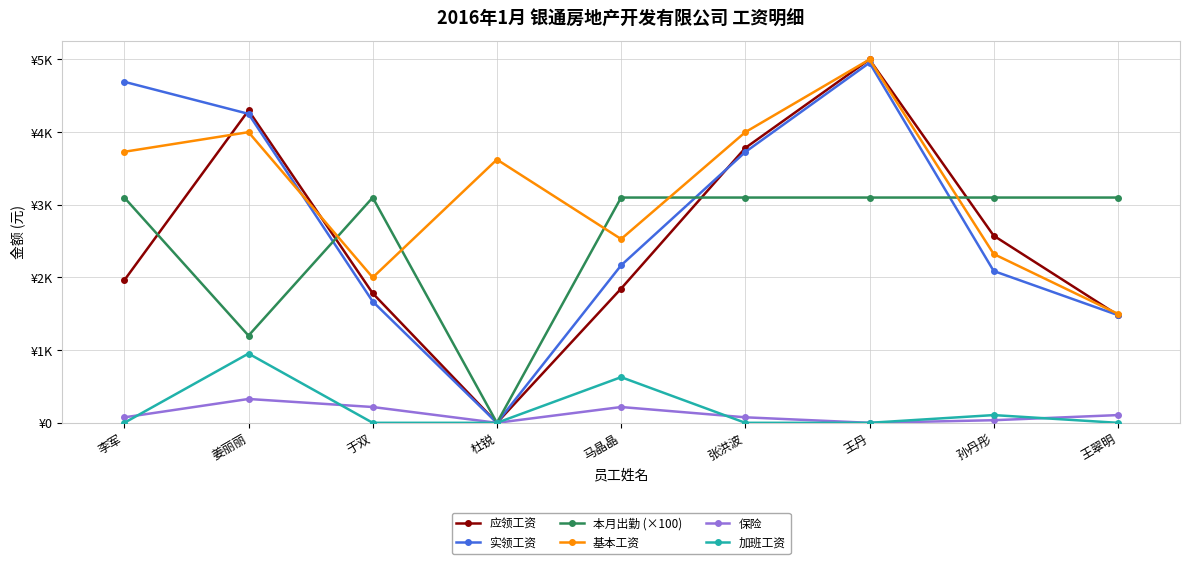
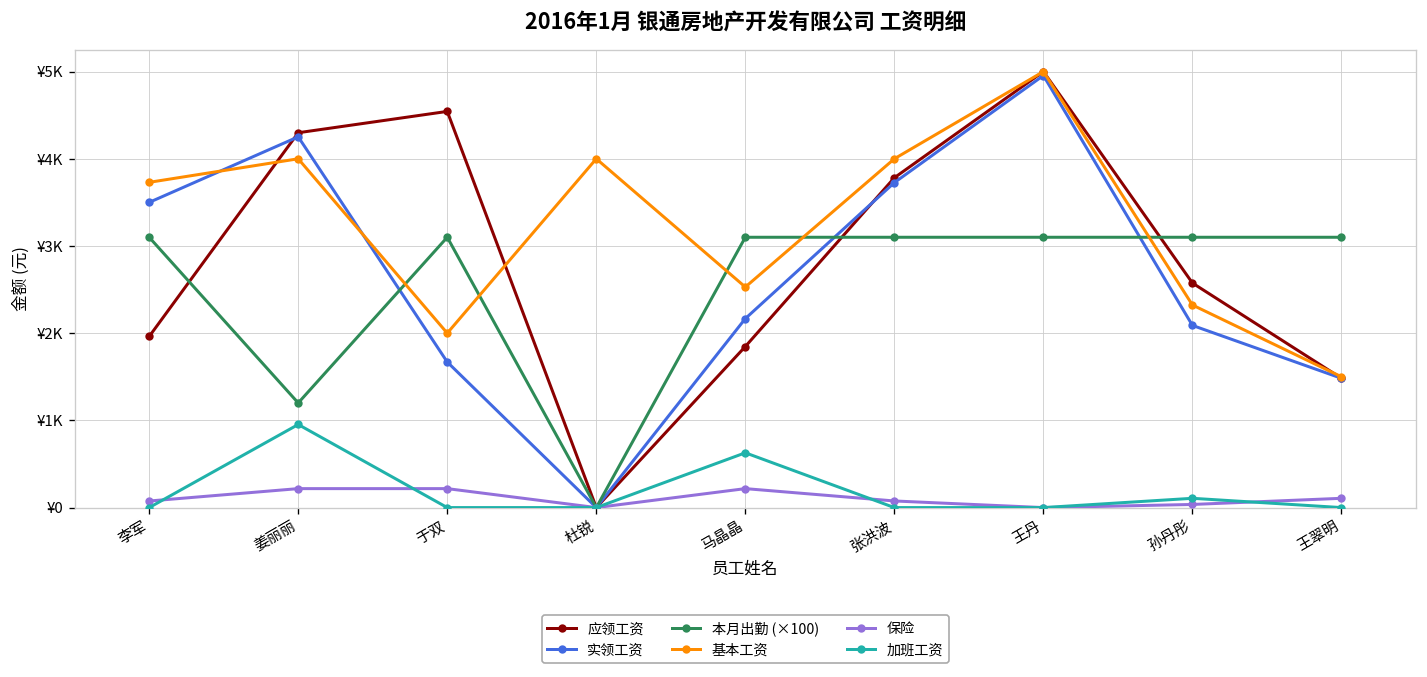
  {
    "应领工资": {
      "李军": "¥2000",
      "姜丽丽": "¥4300",
-     "于双": "¥1800",
+     "于双": "¥4500",
      "马晶晶": "¥1800",
      "张洪波": "¥3800",
      "孙丹彤": "¥2600"
    },
    "实领工资": {
-     "李军": "¥4700",
+     "李军": "¥3500",
      "姜丽丽": "¥4300",
      "于双": "¥1700",
      "马晶晶": "¥2200",
      "张洪波": "¥3700",
      "王丹": "¥5000",
      "孙丹彤": "¥2100"
    },
    "本月出勤 (×100)": {
      "李军": "¥3100",
      "姜丽丽": "¥1200",
      "于双": "¥3100",
      "马晶晶": "¥3100",
      "张洪波": "¥3100",
      "王丹": "¥3100",
      "孙丹彤": "¥3100",
      "王翠明": "¥3100"
    },
    "基本工资": {
      "李军": "¥3700",
      "姜丽丽": "¥4000",
      "于双": "¥2000",
-     "杜锐": "¥3600",
+     "杜锐": "¥4000",
      "马晶晶": "¥2500",
      "张洪波": "¥4000",
      "孙丹彤": "¥2300"
    },
    "保险": {
      "李军": "¥100",
-     "姜丽丽": "¥300",
+     "姜丽丽": "¥200",
      "于双": "¥200",
      "马晶晶": "¥200",
      "张洪波": "¥100",
      "孙丹彤": "¥0",
      "王翠明": "¥100"
    },
    "加班工资": {
      "李军": "¥0",
      "姜丽丽": "¥1000",
      "于双": "¥0",
      "马晶晶": "¥600",
      "张洪波": "¥0",
      "孙丹彤": "¥100",
      "王翠明": "¥0"
    }
  }
